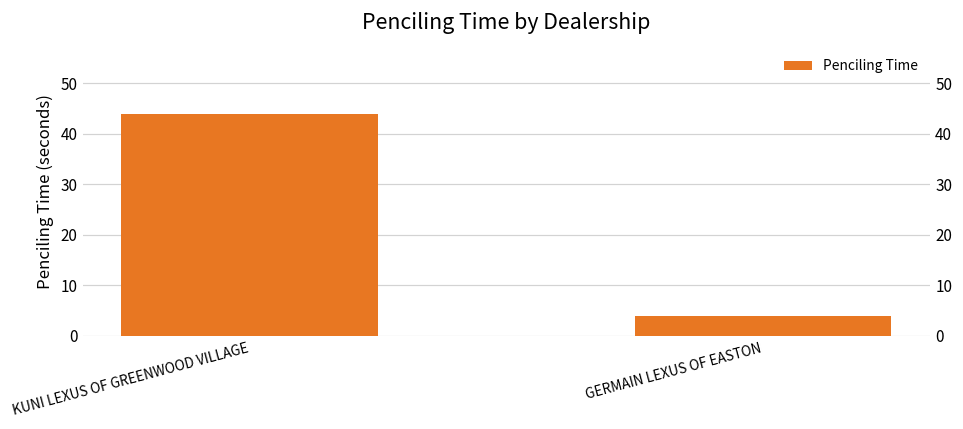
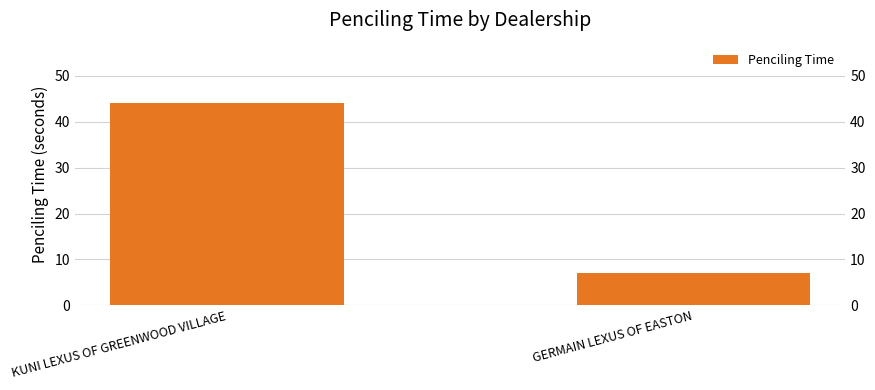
  {
    "KUNI LEXUS OF GREENWOOD VILLAGE": 44,
-   "GERMAIN LEXUS OF EASTON": 4
+   "GERMAIN LEXUS OF EASTON": 7
  }
